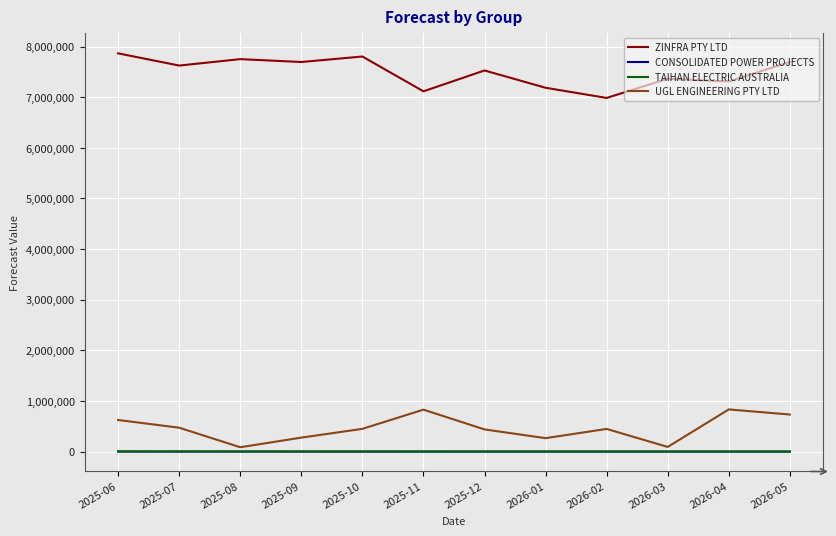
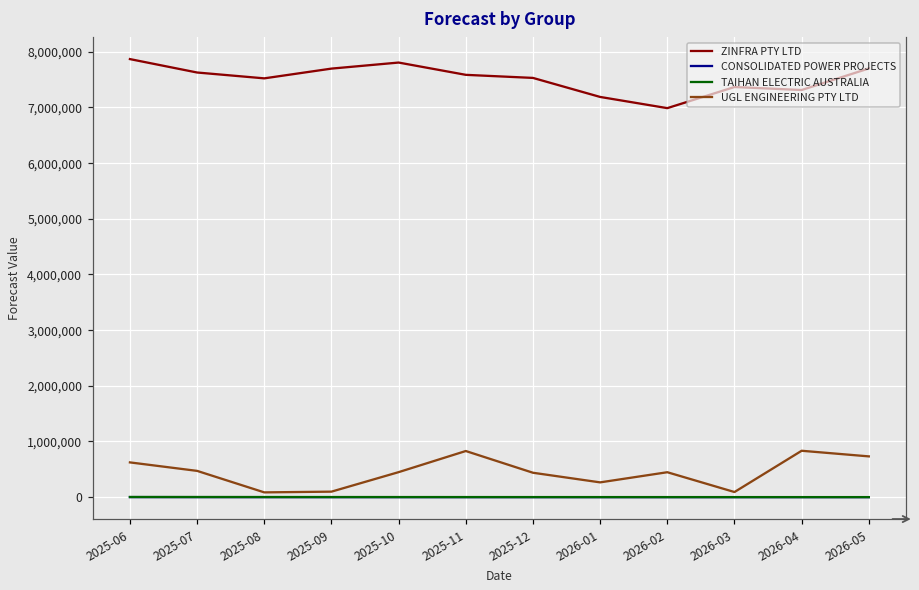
  {
    "ZINFRA PTY LTD": {
      "2025-06": "7,900,000",
      "2025-07": "7,600,000",
-     "2025-08": "7,800,000",
+     "2025-08": "7,500,000",
      "2025-09": "7,700,000",
      "2025-10": "7,800,000",
-     "2025-11": "7,100,000",
+     "2025-11": "7,600,000",
      "2025-12": "7,500,000",
      "2026-01": "7,200,000",
      "2026-02": "7,000,000"
    },
    "TAIHAN ELECTRIC AUSTRALIA": {
      "2025-06": "0",
      "2025-07": "0",
      "2025-08": "0",
      "2025-09": "0",
      "2025-10": "0",
      "2025-11": "0",
      "2025-12": "0",
      "2026-01": "0",
      "2026-02": "0",
      "2026-03": "0",
      "2026-04": "0",
      "2026-05": "0"
    },
    "UGL ENGINEERING PTY LTD": {
      "2025-06": "600,000",
      "2025-07": "500,000",
      "2025-08": "100,000",
-     "2025-09": "300,000",
+     "2025-09": "100,000",
      "2025-10": "400,000",
      "2025-11": "800,000",
      "2025-12": "400,000",
      "2026-01": "300,000",
      "2026-02": "400,000",
      "2026-03": "100,000",
      "2026-04": "800,000",
      "2026-05": "700,000"
    }
  }
